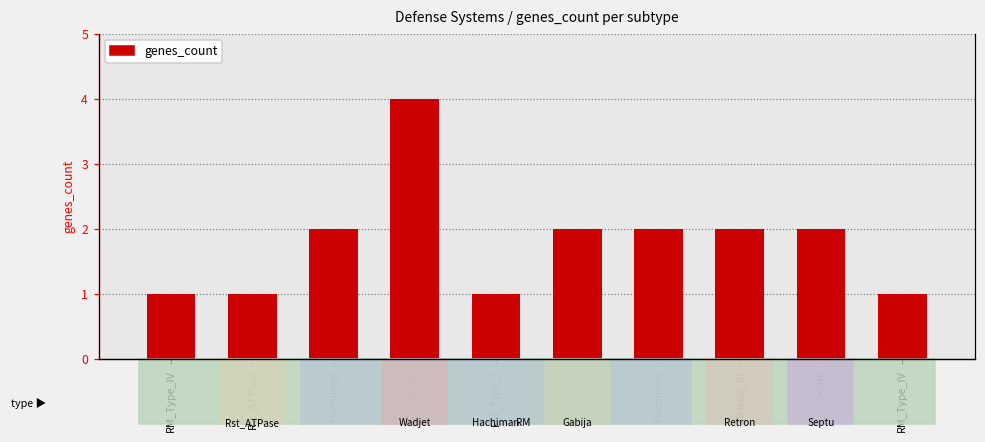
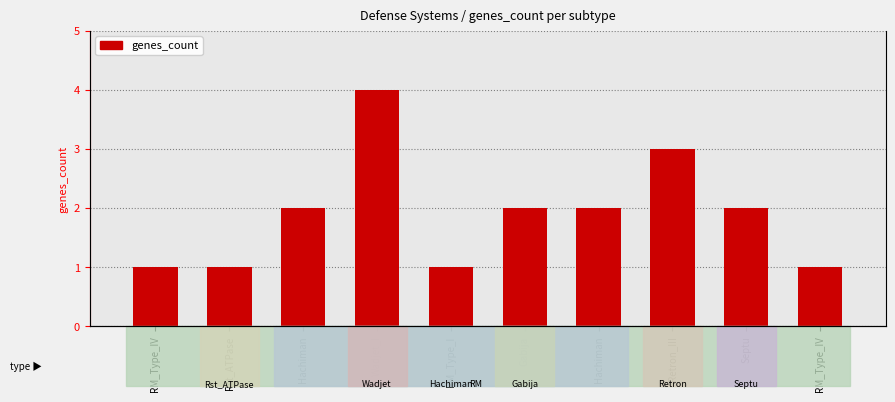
  {
    "Rst_ATPase": 1,
    "RM_Type_I": 1,
-   "Retron_III": 2
+   "Retron_III": 3
  }
